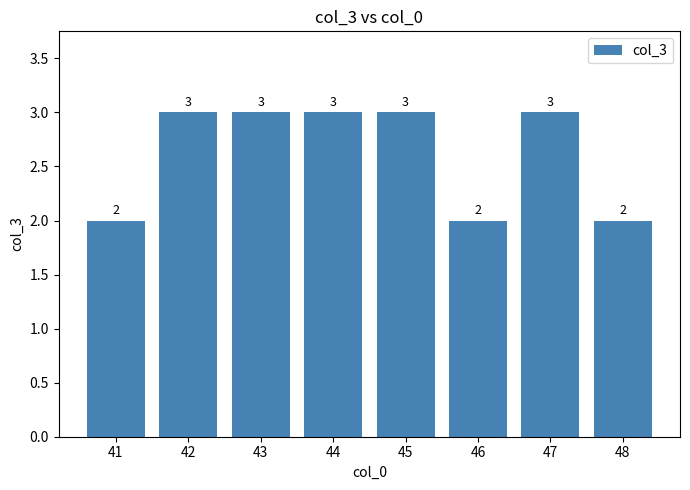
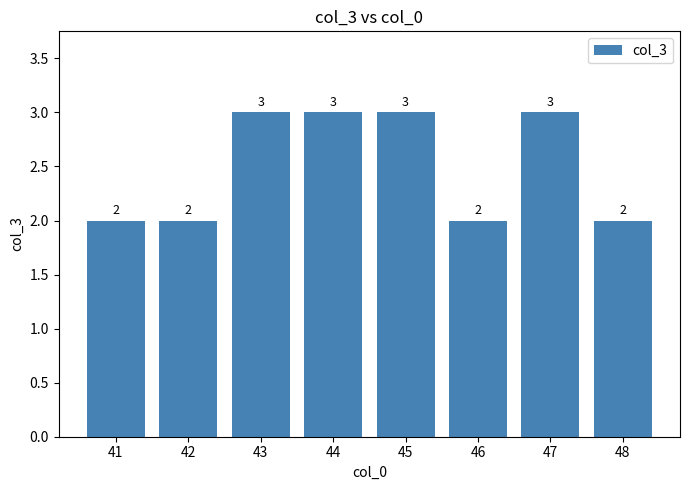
  {
    "41": 2,
-   "42": 3,
+   "42": 2,
    "43": 3,
    "44": 3,
    "45": 3,
    "46": 2,
    "47": 3,
    "48": 2
  }
